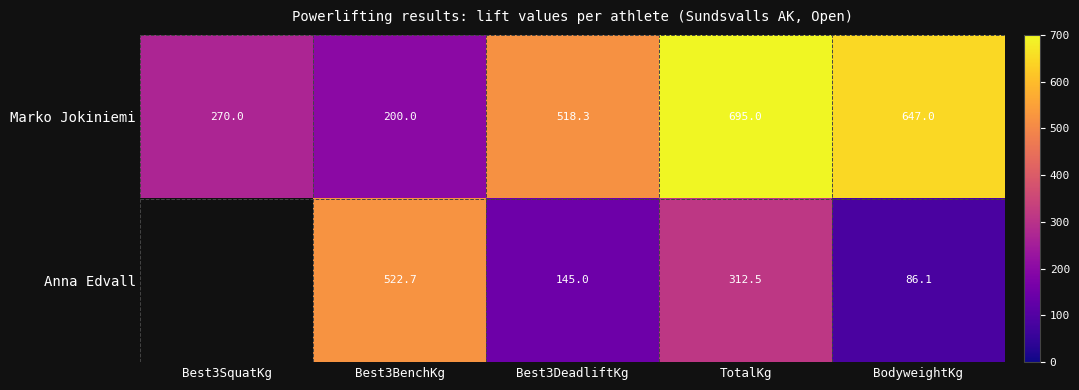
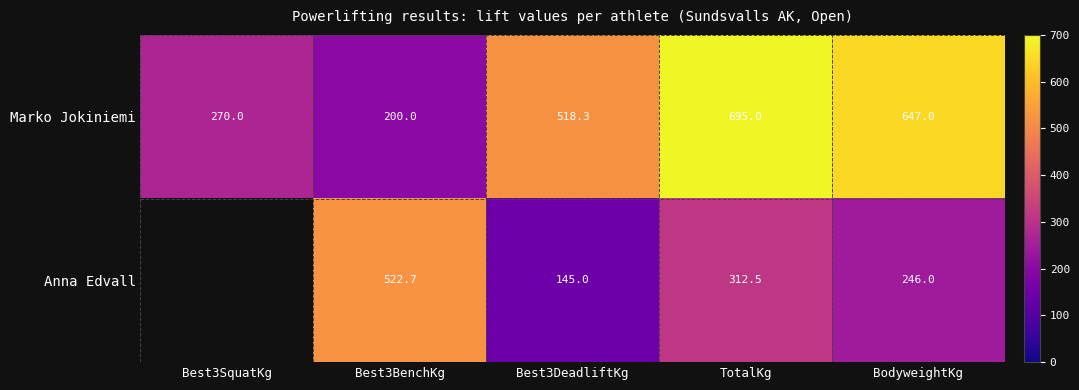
  {
    "Marko Jokiniemi": {
      "Best3SquatKg": 270.0,
      "Best3BenchKg": 200.0,
      "Best3DeadliftKg": 518.3,
      "TotalKg": 695.0,
      "BodyweightKg": 647.0
    },
    "Anna Edvall": {
      "Best3BenchKg": 522.7,
      "Best3DeadliftKg": 145.0,
      "TotalKg": 312.5,
-     "BodyweightKg": 86.1
+     "BodyweightKg": 246.0
    }
  }
